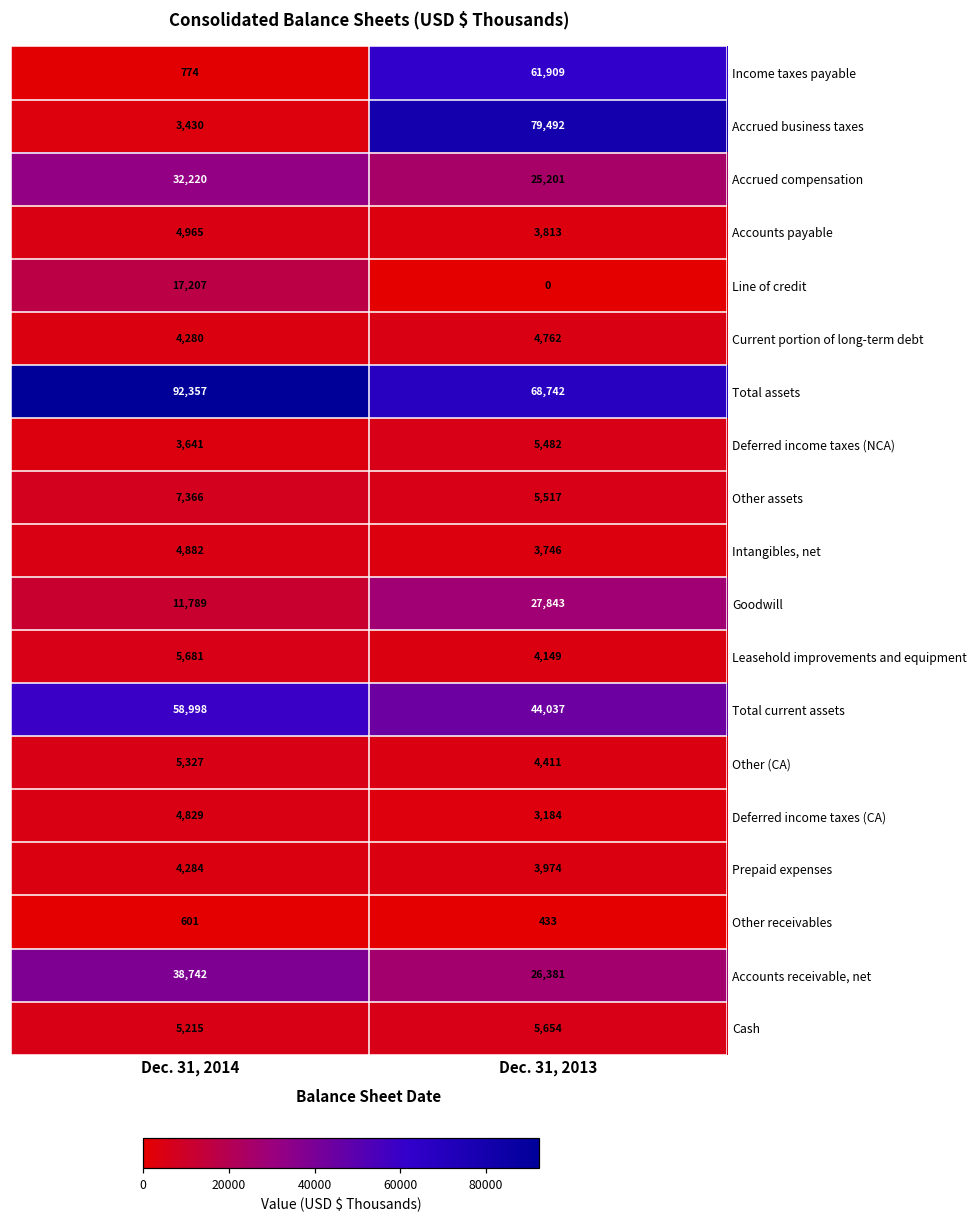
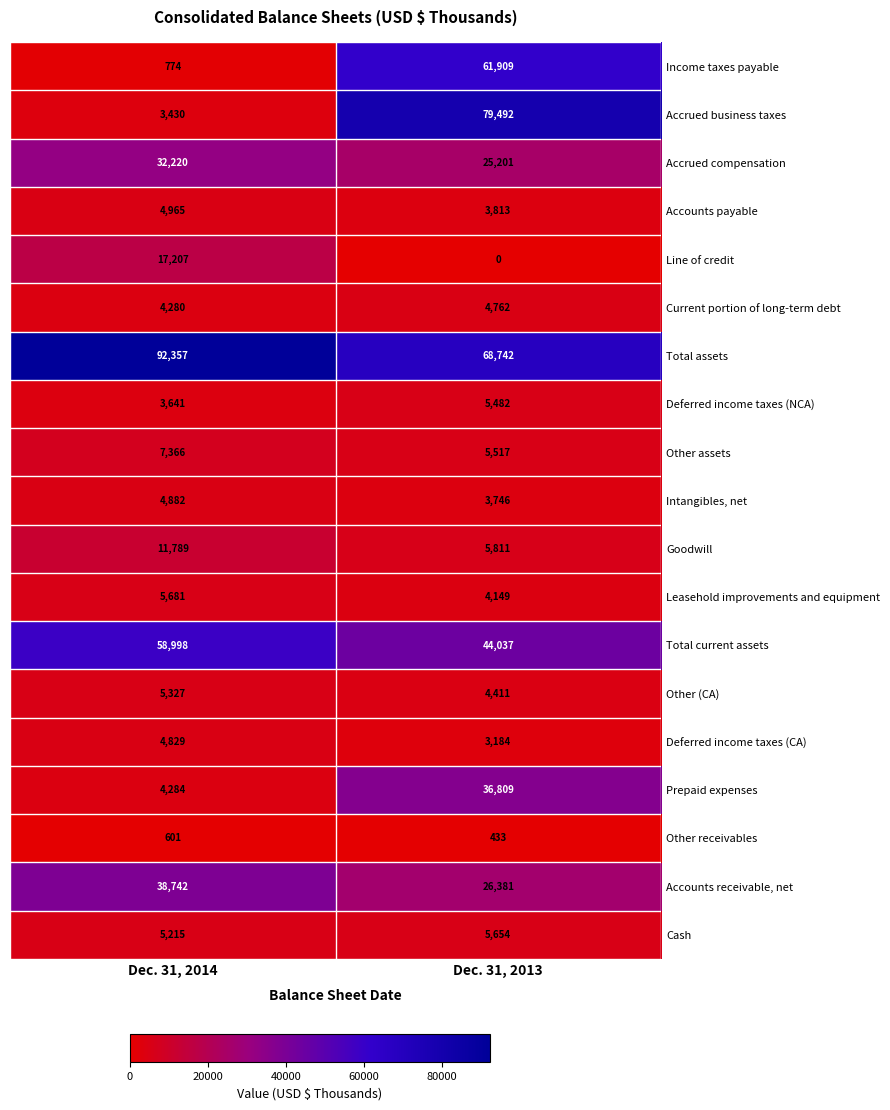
  {
    "Income taxes payable": {
      "Dec. 31, 2014": "774",
      "Dec. 31, 2013": "61,909"
    },
    "Accrued business taxes": {
      "Dec. 31, 2014": "3,430",
      "Dec. 31, 2013": "79,492"
    },
    "Accrued compensation": {
      "Dec. 31, 2014": "32,220",
      "Dec. 31, 2013": "25,201"
    },
    "Accounts payable": {
      "Dec. 31, 2014": "4,965",
      "Dec. 31, 2013": "3,813"
    },
    "Line of credit": {
      "Dec. 31, 2014": "17,207",
      "Dec. 31, 2013": "0"
    },
    "Current portion of long-term debt": {
      "Dec. 31, 2014": "4,280",
      "Dec. 31, 2013": "4,762"
    },
    "Total assets": {
      "Dec. 31, 2014": "92,357",
      "Dec. 31, 2013": "68,742"
    },
    "Deferred income taxes (NCA)": {
      "Dec. 31, 2014": "3,641",
      "Dec. 31, 2013": "5,482"
    },
    "Other assets": {
      "Dec. 31, 2014": "7,366",
      "Dec. 31, 2013": "5,517"
    },
    "Intangibles, net": {
      "Dec. 31, 2014": "4,882",
      "Dec. 31, 2013": "3,746"
    },
    "Goodwill": {
      "Dec. 31, 2014": "11,789",
-     "Dec. 31, 2013": "27,843"
+     "Dec. 31, 2013": "5,811"
    },
    "Leasehold improvements and equipment": {
      "Dec. 31, 2014": "5,681",
      "Dec. 31, 2013": "4,149"
    },
    "Total current assets": {
      "Dec. 31, 2014": "58,998",
      "Dec. 31, 2013": "44,037"
    },
    "Other (CA)": {
      "Dec. 31, 2014": "5,327",
      "Dec. 31, 2013": "4,411"
    },
    "Deferred income taxes (CA)": {
      "Dec. 31, 2014": "4,829",
      "Dec. 31, 2013": "3,184"
    },
    "Prepaid expenses": {
      "Dec. 31, 2014": "4,284",
-     "Dec. 31, 2013": "3,974"
+     "Dec. 31, 2013": "36,809"
    },
    "Other receivables": {
      "Dec. 31, 2014": "601",
      "Dec. 31, 2013": "433"
    },
    "Accounts receivable, net": {
      "Dec. 31, 2014": "38,742",
      "Dec. 31, 2013": "26,381"
    },
    "Cash": {
      "Dec. 31, 2014": "5,215",
      "Dec. 31, 2013": "5,654"
    }
  }
